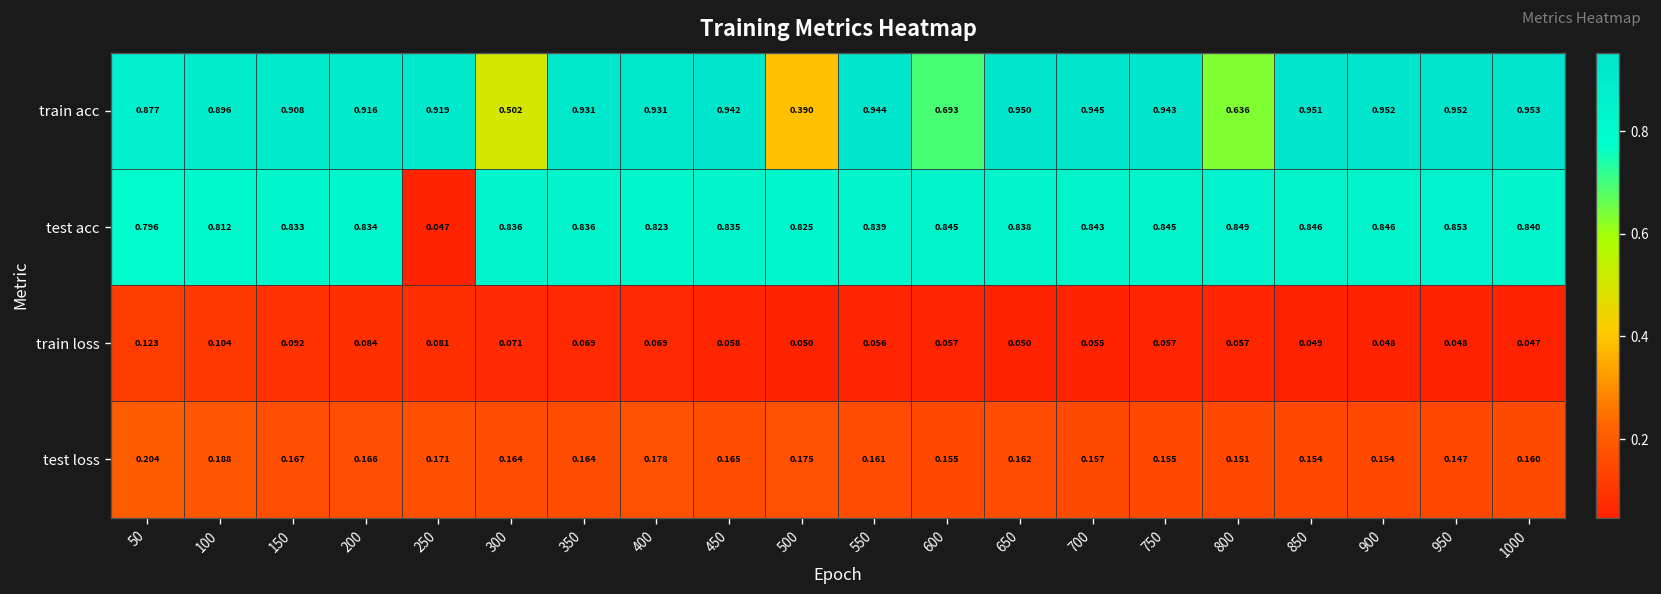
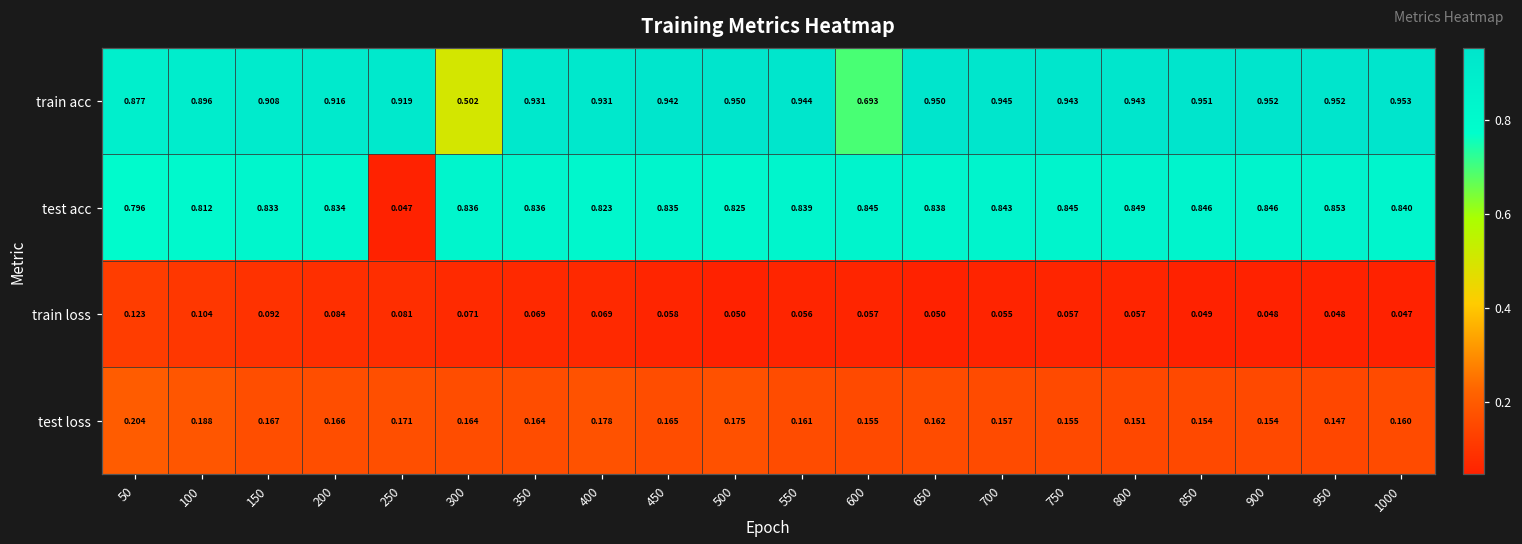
  {
    "train acc": {
      "50": 0.877,
      "100": 0.896,
      "150": 0.908,
      "200": 0.916,
      "250": 0.919,
      "300": 0.502,
      "350": 0.931,
      "400": 0.931,
      "450": 0.942,
-     "500": 0.390,
+     "500": 0.950,
      "550": 0.944,
      "600": 0.693,
      "650": 0.950,
      "700": 0.945,
      "750": 0.943,
-     "800": 0.636,
+     "800": 0.943,
      "850": 0.951,
      "900": 0.952,
      "950": 0.952,
      "1000": 0.953
    },
    "test acc": {
      "50": 0.796,
      "100": 0.812,
      "150": 0.833,
      "200": 0.834,
      "250": 0.047,
      "300": 0.836,
      "350": 0.836,
      "400": 0.823,
      "450": 0.835,
      "500": 0.825,
      "550": 0.839,
      "600": 0.845,
      "650": 0.838,
      "700": 0.843,
      "750": 0.845,
      "800": 0.849,
      "850": 0.846,
      "900": 0.846,
      "950": 0.853,
      "1000": 0.840
    },
    "train loss": {
      "50": 0.123,
      "100": 0.104,
      "150": 0.092,
      "200": 0.084,
      "250": 0.081,
      "300": 0.071,
      "350": 0.069,
      "400": 0.069,
      "450": 0.058,
      "500": 0.050,
      "550": 0.056,
      "600": 0.057,
      "650": 0.050,
      "700": 0.055,
      "750": 0.057,
      "800": 0.057,
      "850": 0.049,
      "900": 0.048,
      "950": 0.048,
      "1000": 0.047
    },
    "test loss": {
      "50": 0.204,
      "100": 0.188,
      "150": 0.167,
      "200": 0.166,
      "250": 0.171,
      "300": 0.164,
      "350": 0.164,
      "400": 0.178,
      "450": 0.165,
      "500": 0.175,
      "550": 0.161,
      "600": 0.155,
      "650": 0.162,
      "700": 0.157,
      "750": 0.155,
      "800": 0.151,
      "850": 0.154,
      "900": 0.154,
      "950": 0.147,
      "1000": 0.160
    }
  }
